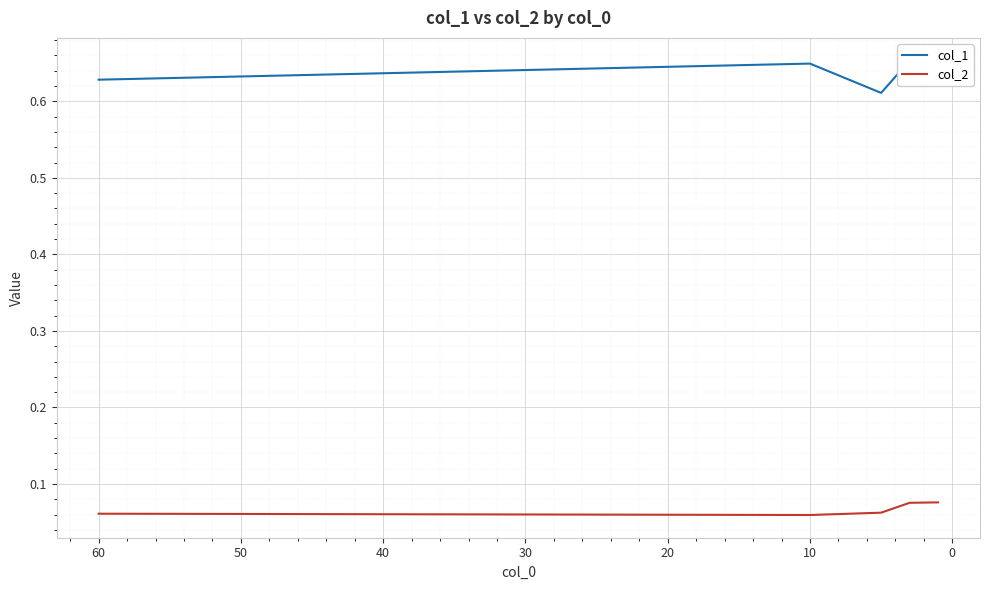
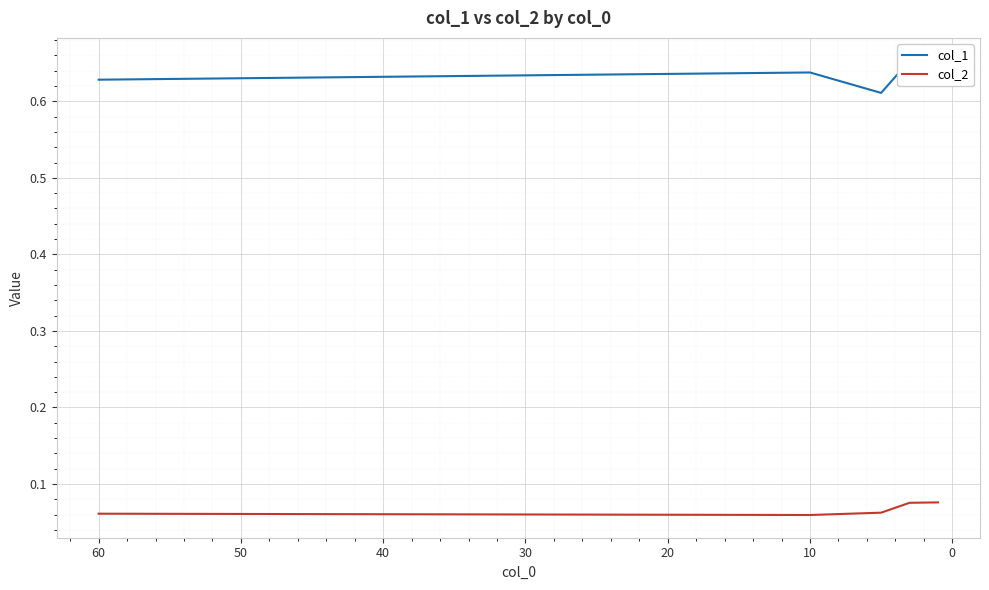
  {
    "col_1": {
      "60": 0.63,
-     "10": 0.65
+     "10": 0.64
    },
    "col_2": {
      "60": 0.06,
      "10": 0.06
    }
  }
